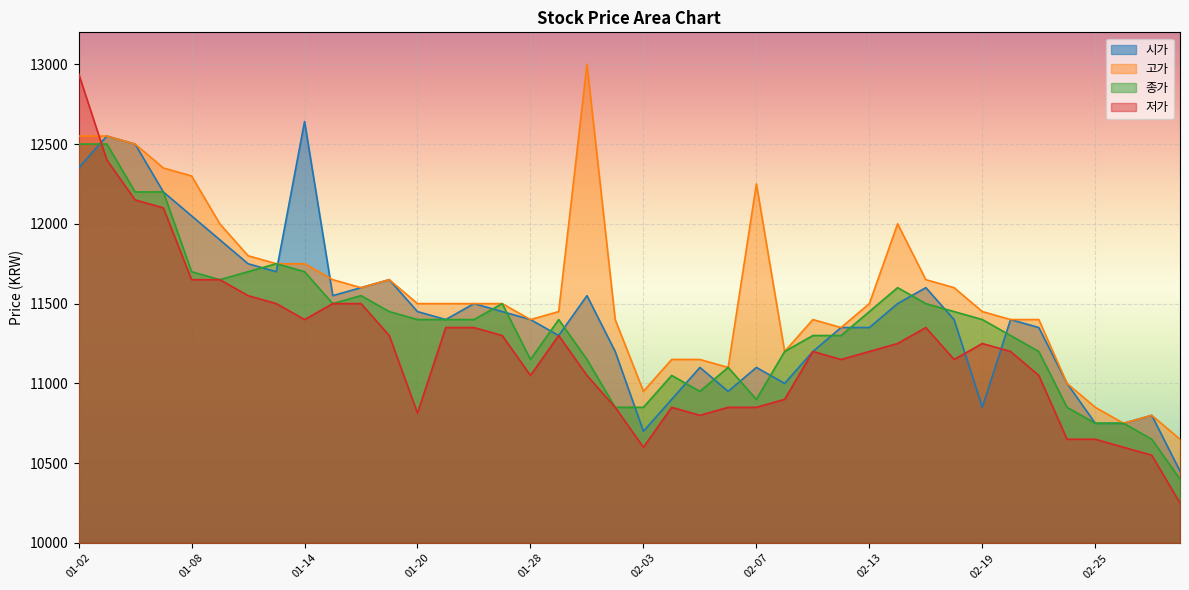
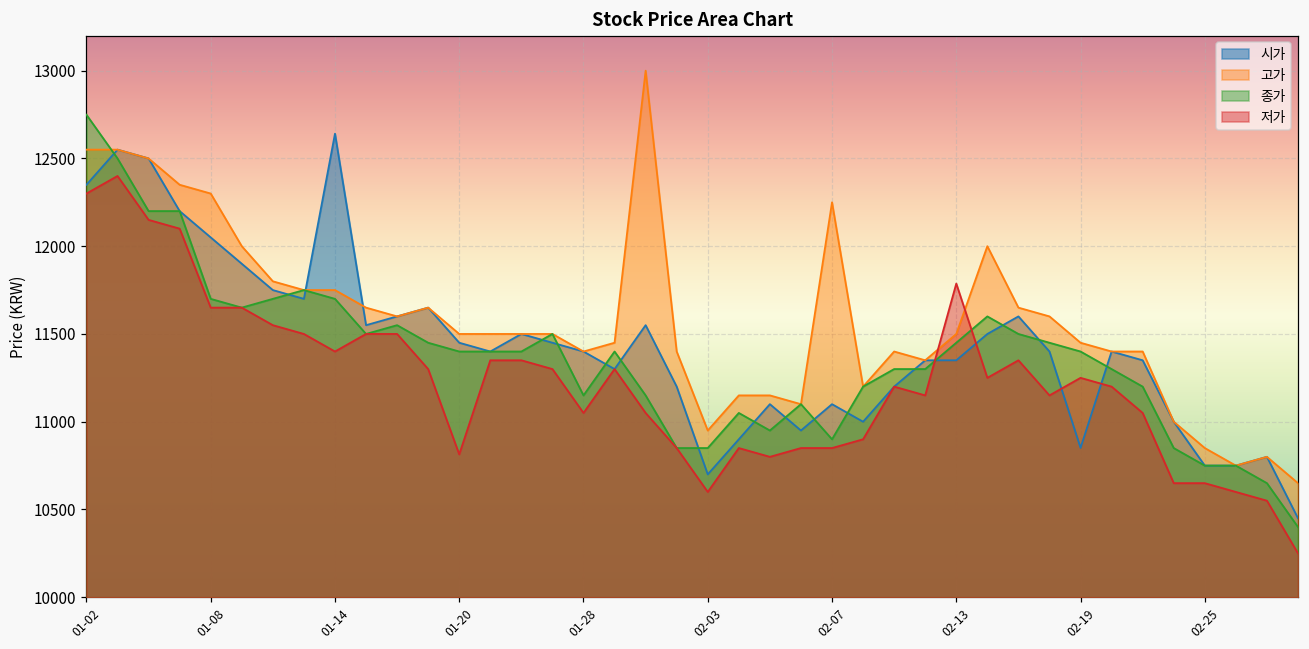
  {
    "시가": {
      "01-02": 12350,
      "01-08": 12050,
      "01-14": 12640,
      "01-20": 11450,
      "02-03": 10700,
      "02-07": 11100,
      "02-13": 11350,
      "02-19": 10850
    },
    "고가": {
      "01-02": 12550,
      "01-08": 12300,
      "01-14": 11750,
      "01-20": 11500,
      "02-03": 10950,
      "02-07": 12250,
      "02-13": 11500,
      "02-19": 11450,
      "02-25": 10850
    },
    "종가": {
-     "01-02": 12500,
+     "01-02": 12750,
      "01-08": 11700,
      "01-14": 11700,
      "01-20": 11400,
      "01-28": 11150,
      "02-03": 10850,
      "02-07": 10900,
      "02-13": 11450,
      "02-19": 11400
    },
    "저가": {
-     "01-02": 12940,
+     "01-02": 12300,
      "01-08": 11650,
      "01-14": 11400,
      "01-20": 10810,
      "01-28": 11050,
      "02-03": 10600,
      "02-07": 10850,
-     "02-13": 11200,
+     "02-13": 11790,
      "02-19": 11250,
      "02-25": 10650
    }
  }
